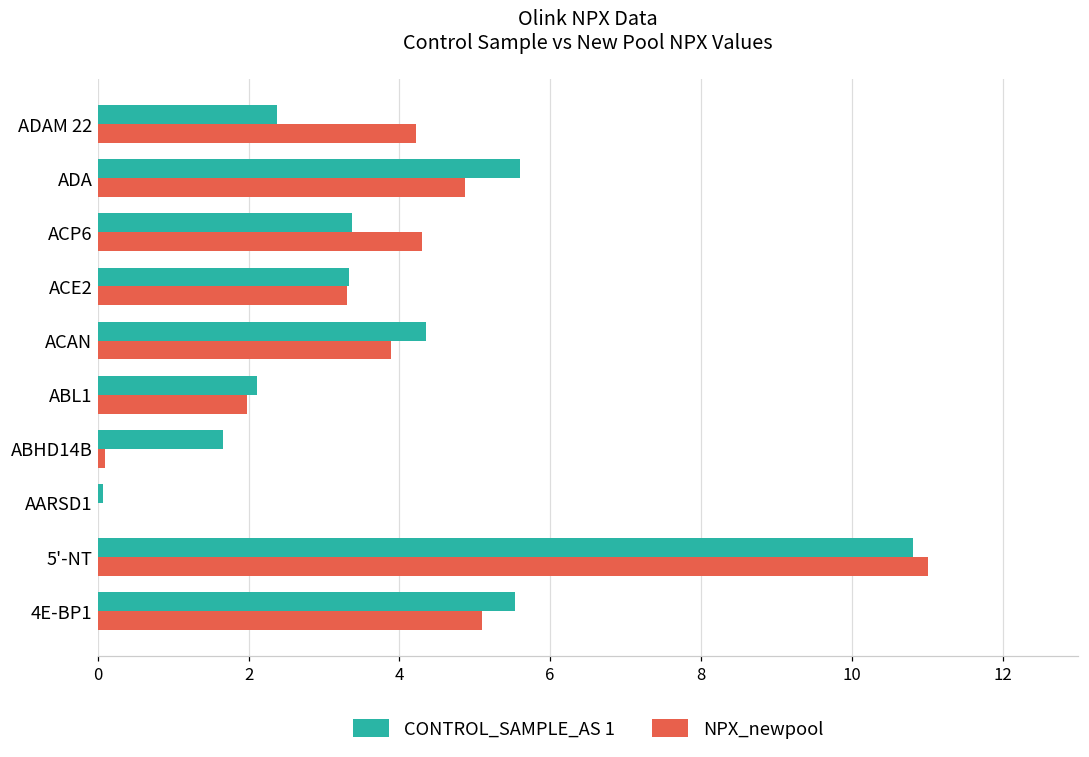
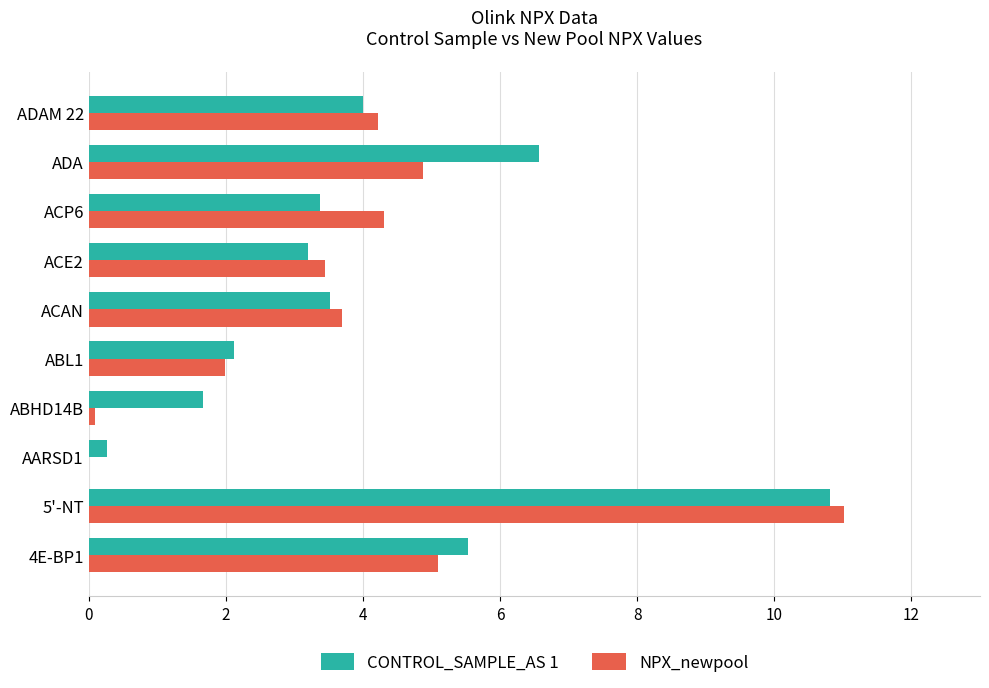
  {
    "CONTROL_SAMPLE_AS 1": {
-     "ADAM 22": 2.4,
-     "ADA": 5.6,
+     "ADAM 22": 4.0,
+     "ADA": 6.6,
      "ACP6": 3.4,
-     "ACE2": 3.3,
-     "ACAN": 4.4,
+     "ACE2": 3.2,
+     "ACAN": 3.5,
      "ABL1": 2.1,
      "ABHD14B": 1.7,
-     "AARSD1": 0.1,
+     "AARSD1": 0.3,
      "5'-NT": 10.8,
      "4E-BP1": 5.5
    },
    "NPX_newpool": {
      "ADAM 22": 4.2,
      "ADA": 4.9,
      "ACP6": 4.3,
-     "ACE2": 3.3,
-     "ACAN": 3.9,
+     "ACE2": 3.4,
+     "ACAN": 3.7,
      "ABL1": 2.0,
      "ABHD14B": 0.1,
      "5'-NT": 11.0,
      "4E-BP1": 5.1
    }
  }
